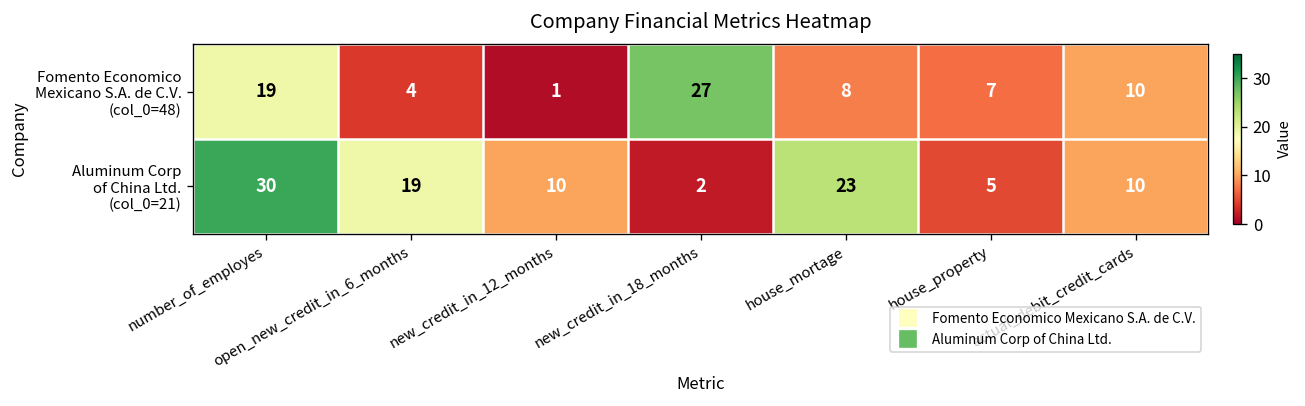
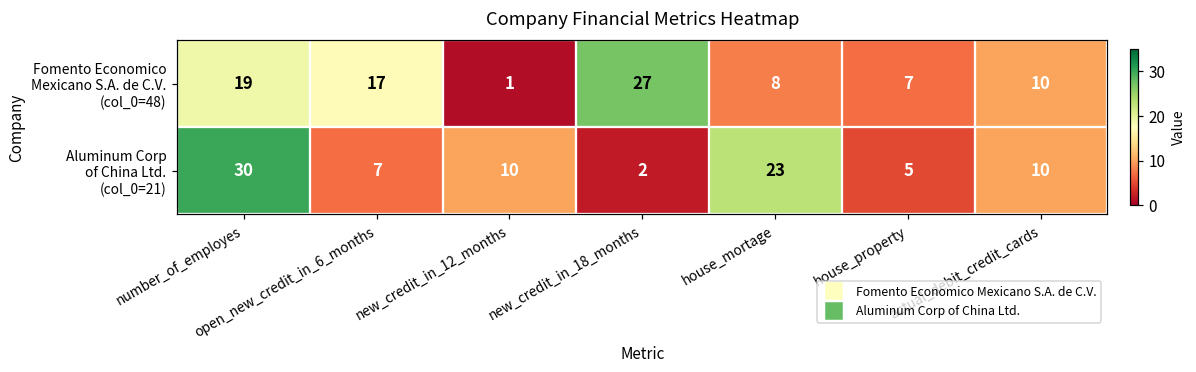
  {
    "Fomento Economico Mexicano S.A. de C.V. (col_0=48)": {
      "number_of_employes": 19,
-     "open_new_credit_in_6_months": 4,
+     "open_new_credit_in_6_months": 17,
      "new_credit_in_12_months": 1,
      "new_credit_in_18_months": 27,
      "house_mortage": 8,
      "house_property": 7,
      "actual_debit_credit_cards": 10
    },
    "Aluminum Corp of China Ltd. (col_0=21)": {
      "number_of_employes": 30,
-     "open_new_credit_in_6_months": 19,
+     "open_new_credit_in_6_months": 7,
      "new_credit_in_12_months": 10,
      "new_credit_in_18_months": 2,
      "house_mortage": 23,
      "house_property": 5,
      "actual_debit_credit_cards": 10
    }
  }
